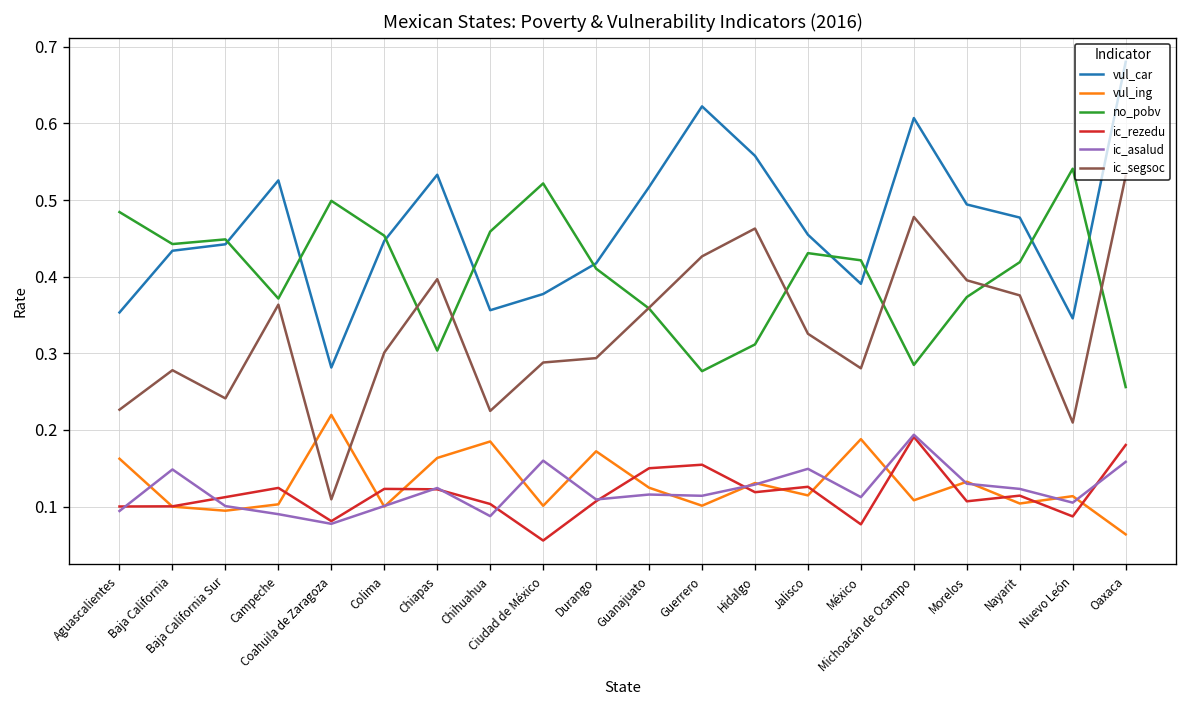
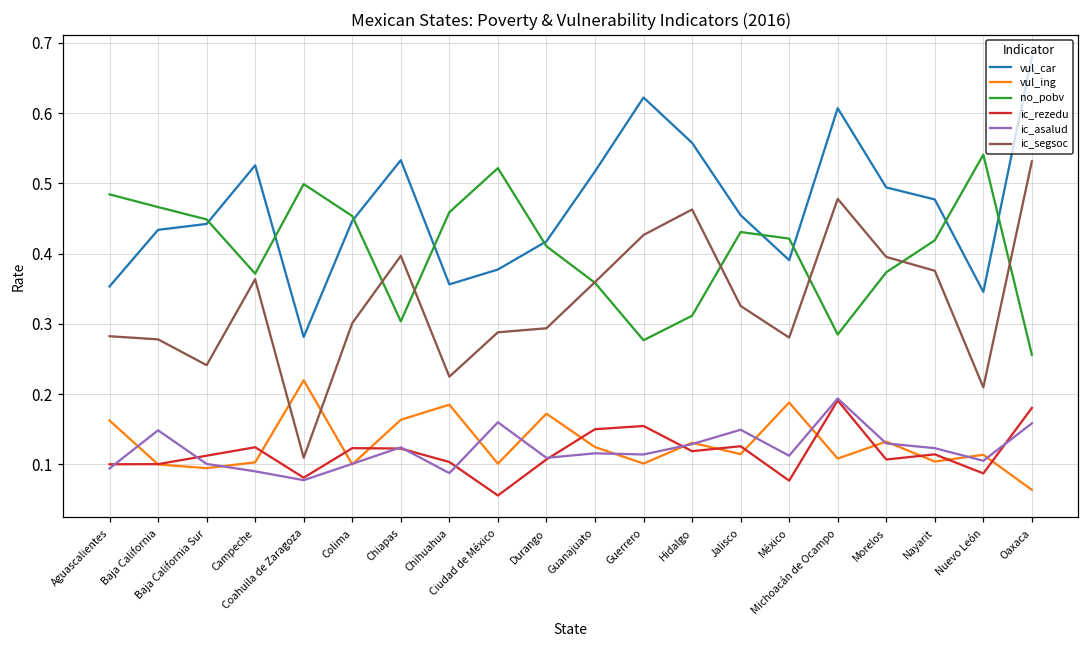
  {
    "vul_car": {
      "Aguascalientes": 0.35,
      "Baja California": 0.43,
      "Baja California Sur": 0.44,
      "Campeche": 0.53,
      "Coahuila de Zaragoza": 0.28,
      "Colima": 0.45,
      "Chiapas": 0.53,
      "Chihuahua": 0.36,
      "Ciudad de México": 0.38,
      "Durango": 0.42,
      "Guanajuato": 0.52,
      "Guerrero": 0.62,
      "Hidalgo": 0.56,
      "Jalisco": 0.45,
      "México": 0.39,
      "Michoacán de Ocampo": 0.61,
      "Morelos": 0.49,
      "Nayarit": 0.48,
      "Nuevo León": 0.35
    },
    "vul_ing": {
      "Aguascalientes": 0.16,
      "Baja California Sur": 0.09,
      "Campeche": 0.10,
      "Coahuila de Zaragoza": 0.22,
      "Chiapas": 0.16,
      "Chihuahua": 0.18,
      "Ciudad de México": 0.10,
      "Durango": 0.17,
      "Guanajuato": 0.12,
      "Guerrero": 0.10,
      "Jalisco": 0.11,
      "México": 0.19,
      "Michoacán de Ocampo": 0.11,
      "Nayarit": 0.10,
      "Nuevo León": 0.11,
      "Oaxaca": 0.06
    },
    "no_pobv": {
      "Aguascalientes": 0.48,
-     "Baja California": 0.44,
+     "Baja California": 0.47,
      "Baja California Sur": 0.45,
      "Campeche": 0.37,
      "Coahuila de Zaragoza": 0.50,
      "Colima": 0.45,
      "Chiapas": 0.30,
      "Chihuahua": 0.46,
      "Ciudad de México": 0.52,
      "Durango": 0.41,
      "Guerrero": 0.28,
      "Hidalgo": 0.31,
      "Jalisco": 0.43,
      "México": 0.42,
      "Michoacán de Ocampo": 0.28,
      "Morelos": 0.37,
      "Nayarit": 0.42,
      "Nuevo León": 0.54,
      "Oaxaca": 0.26
    },
    "ic_rezedu": {
      "Aguascalientes": 0.10,
      "Baja California Sur": 0.11,
      "Campeche": 0.12,
      "Colima": 0.12,
      "Chihuahua": 0.10,
      "Ciudad de México": 0.06,
      "Guanajuato": 0.15,
      "Guerrero": 0.15,
      "Hidalgo": 0.12,
      "Jalisco": 0.13,
      "México": 0.08,
      "Morelos": 0.11,
      "Nayarit": 0.11,
      "Nuevo León": 0.09,
      "Oaxaca": 0.18
    },
    "ic_asalud": {
      "Aguascalientes": 0.09,
      "Baja California": 0.15,
      "Baja California Sur": 0.10,
      "Campeche": 0.09,
      "Chihuahua": 0.09,
      "Ciudad de México": 0.16,
      "Guanajuato": 0.12,
      "Guerrero": 0.11,
      "Jalisco": 0.15,
      "México": 0.11,
      "Nayarit": 0.12,
      "Nuevo León": 0.11,
      "Oaxaca": 0.16
    },
    "ic_segsoc": {
-     "Aguascalientes": 0.23,
+     "Aguascalientes": 0.28,
      "Baja California": 0.28,
      "Baja California Sur": 0.24,
      "Campeche": 0.36,
      "Coahuila de Zaragoza": 0.11,
      "Colima": 0.30,
      "Chiapas": 0.40,
      "Chihuahua": 0.22,
      "Ciudad de México": 0.29,
      "Durango": 0.29,
      "Guerrero": 0.43,
      "Hidalgo": 0.46,
      "Jalisco": 0.33,
      "México": 0.28,
      "Michoacán de Ocampo": 0.48,
      "Morelos": 0.40,
      "Nayarit": 0.38,
      "Nuevo León": 0.21,
      "Oaxaca": 0.53
    }
  }
